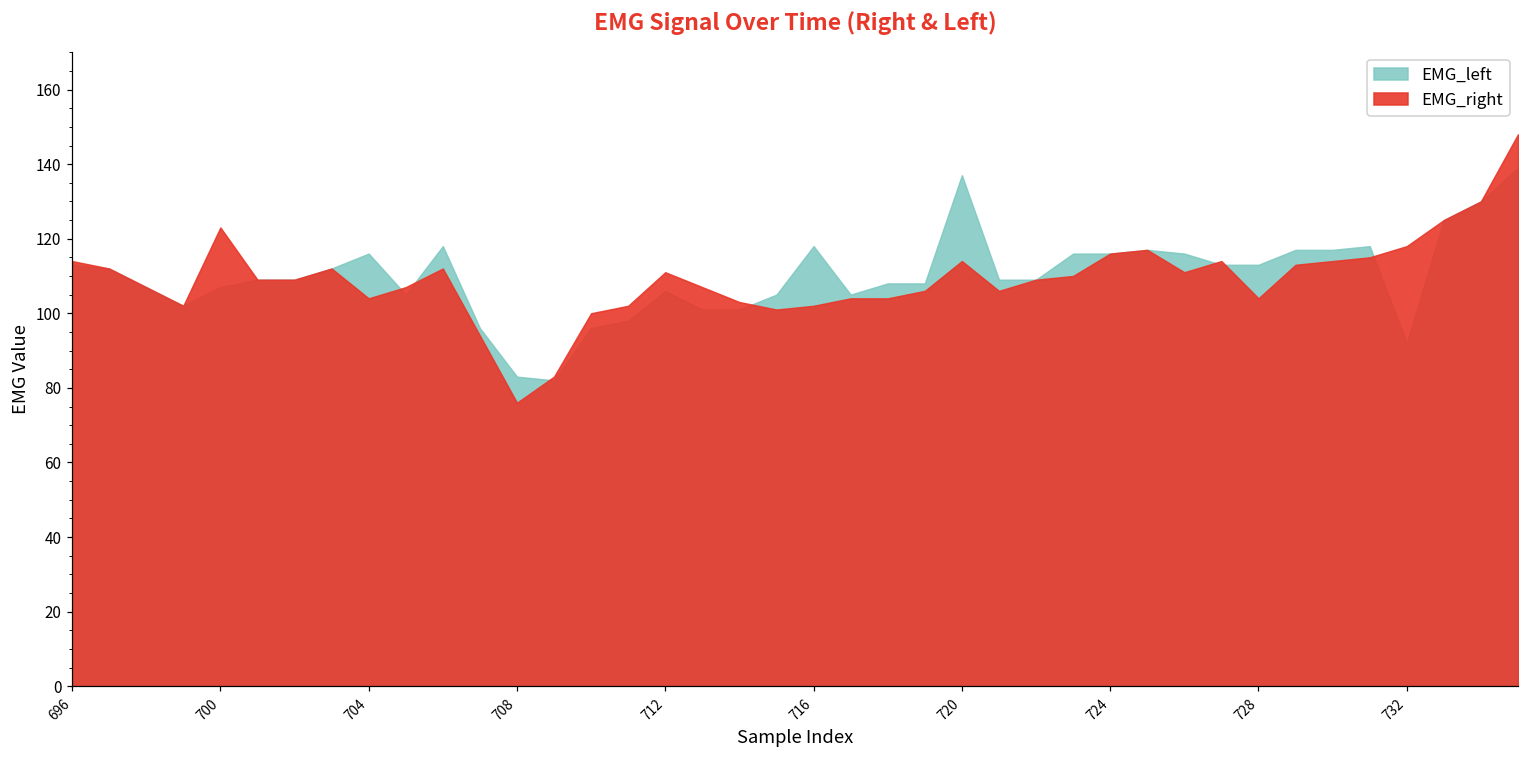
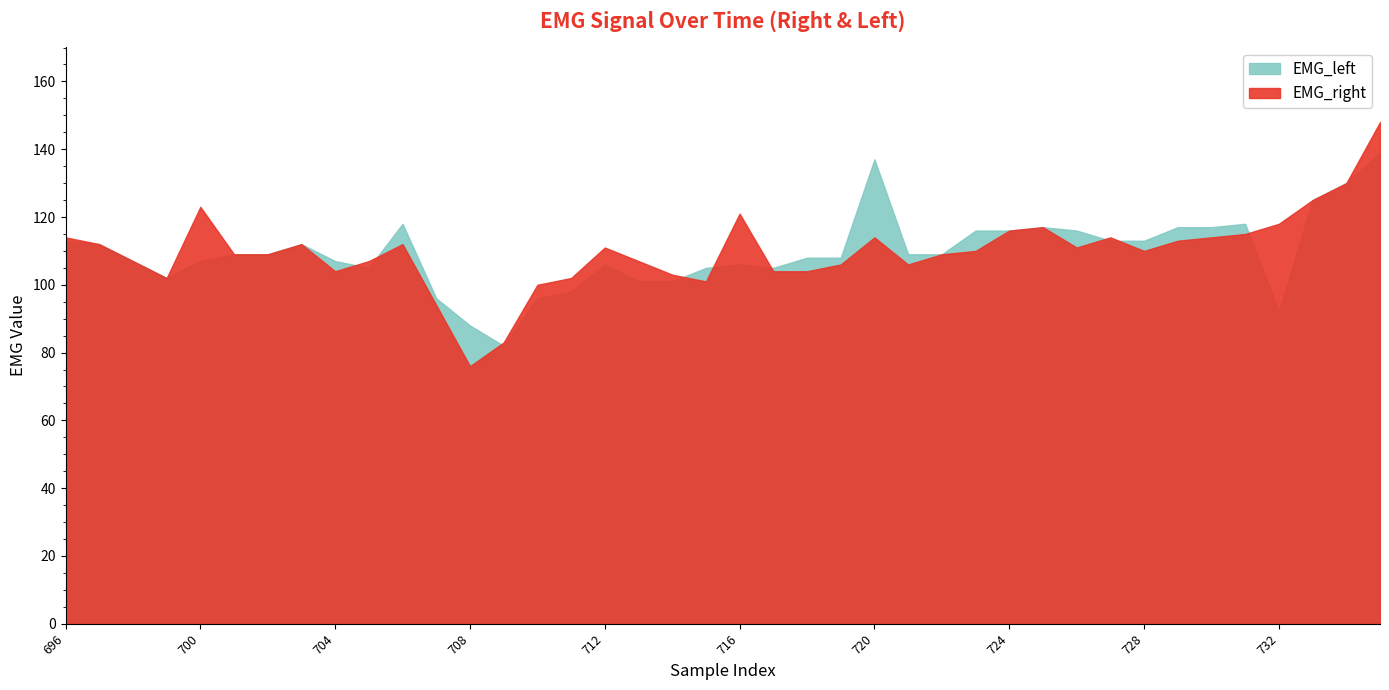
  {
    "EMG_left": {
      "696": 113,
      "700": 107,
-     "704": 116,
-     "708": 83,
+     "704": 107,
+     "708": 88,
      "712": 106,
-     "716": 118,
+     "716": 106,
      "720": 137,
      "728": 113,
      "732": 92
    },
    "EMG_right": {
      "696": 114,
      "700": 123,
      "704": 104,
      "708": 76,
      "712": 111,
-     "716": 102,
+     "716": 121,
      "720": 114,
-     "728": 104,
+     "728": 110,
      "732": 118
    }
  }
